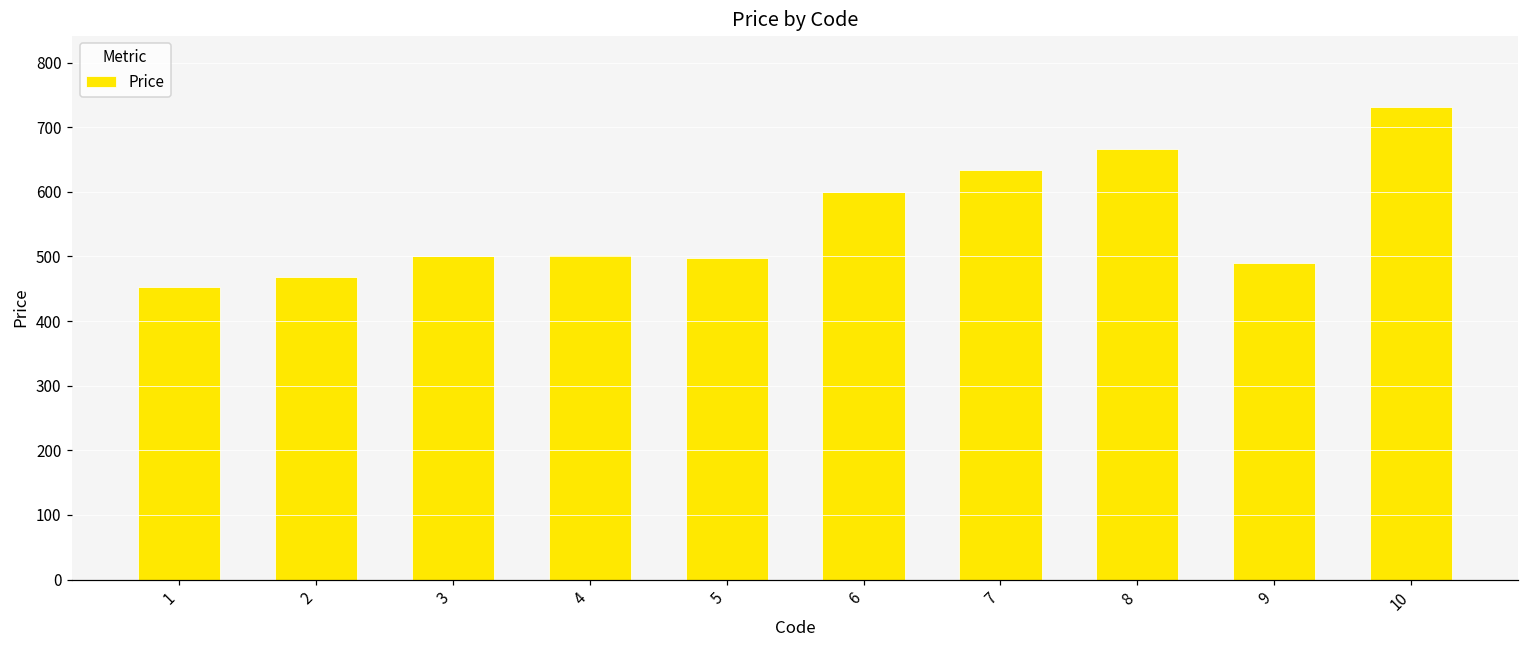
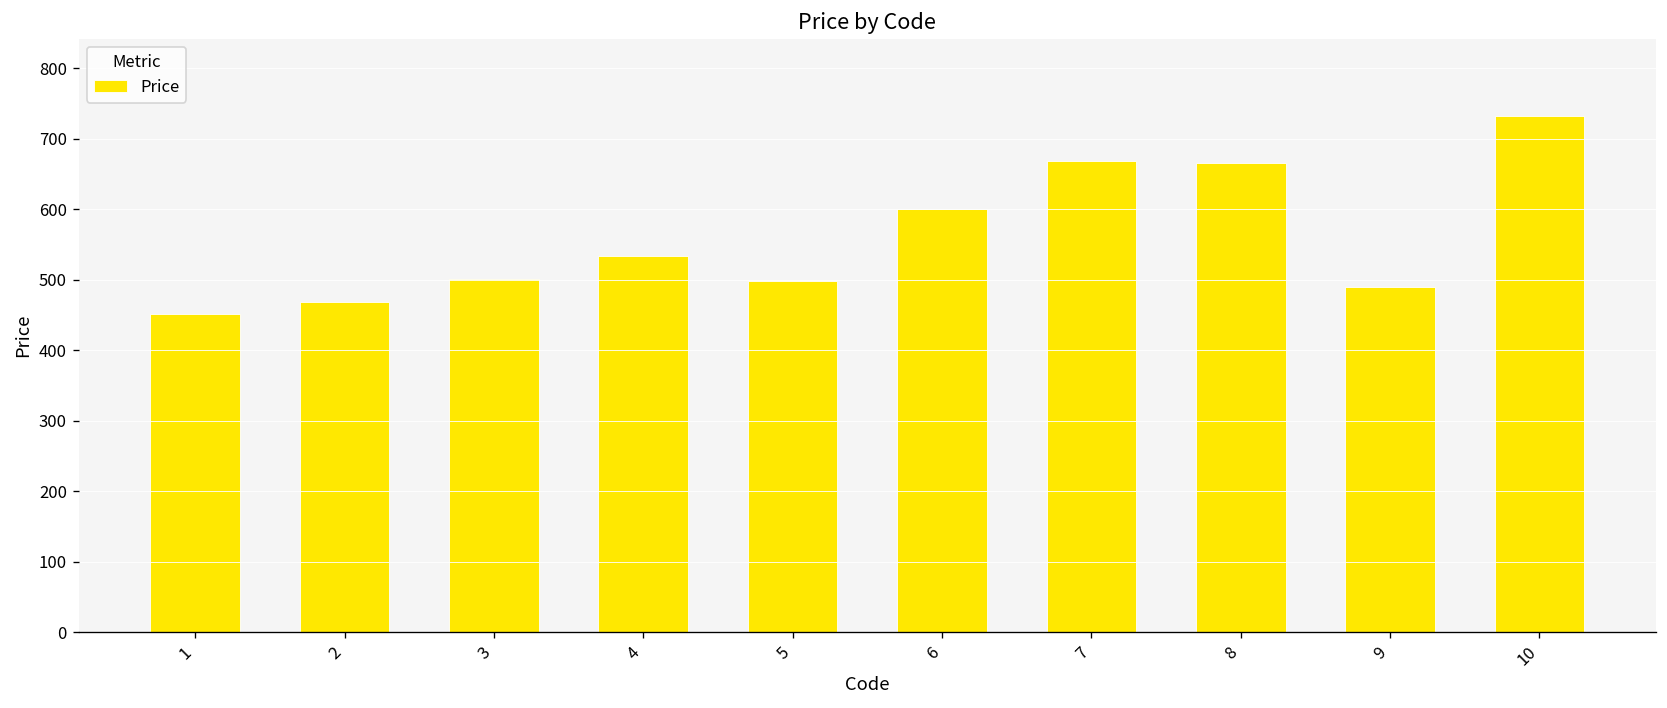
  {
    "1": 450,
    "2": 470,
    "3": 500,
-   "4": 500,
+   "4": 530,
    "5": 500,
    "6": 600,
-   "7": 630,
+   "7": 670,
    "8": 670,
    "9": 490,
    "10": 730
  }
